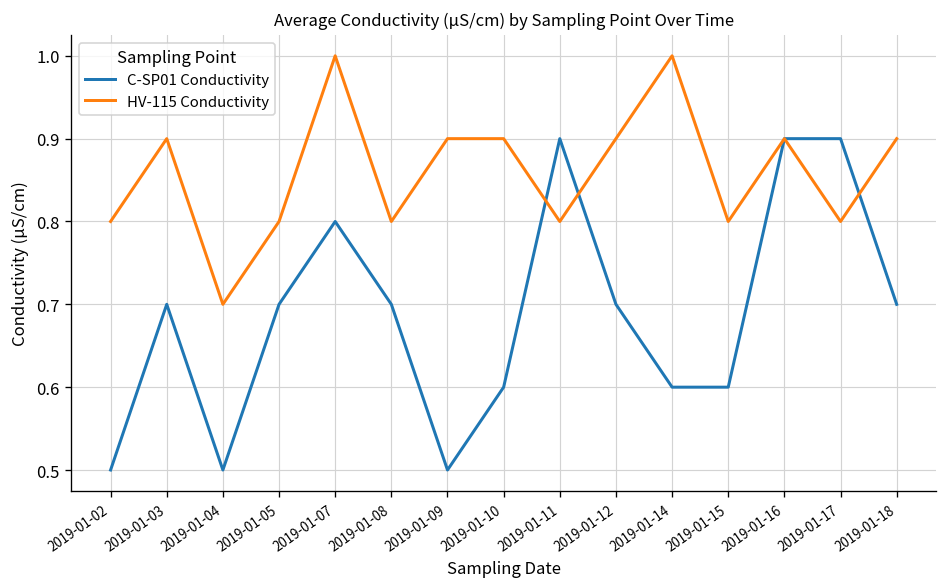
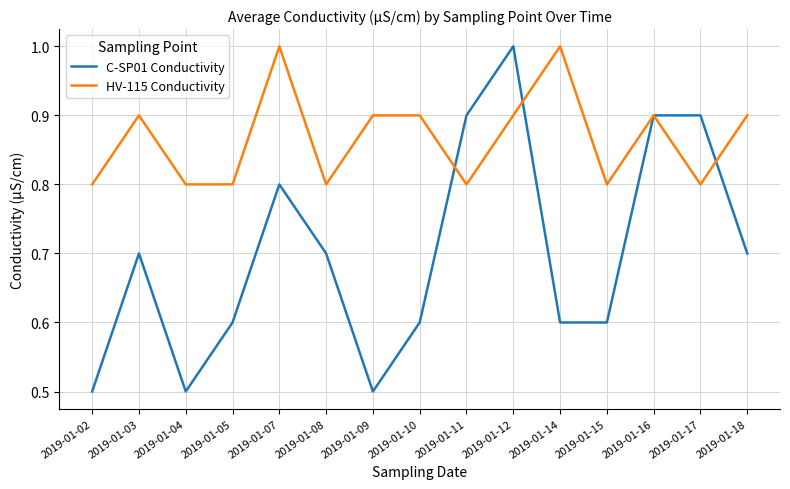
  {
    "C-SP01 Conductivity": {
      "2019-01-02": 0.5,
      "2019-01-03": 0.7,
      "2019-01-04": 0.5,
-     "2019-01-05": 0.7,
+     "2019-01-05": 0.6,
      "2019-01-07": 0.8,
      "2019-01-08": 0.7,
      "2019-01-09": 0.5,
      "2019-01-10": 0.6,
      "2019-01-11": 0.9,
-     "2019-01-12": 0.7,
+     "2019-01-12": 1.0,
      "2019-01-14": 0.6,
      "2019-01-15": 0.6,
      "2019-01-17": 0.9,
      "2019-01-18": 0.7
    },
    "HV-115 Conductivity": {
      "2019-01-02": 0.8,
      "2019-01-03": 0.9,
-     "2019-01-04": 0.7,
+     "2019-01-04": 0.8,
      "2019-01-05": 0.8,
      "2019-01-07": 1.0,
      "2019-01-08": 0.8,
      "2019-01-09": 0.9,
      "2019-01-10": 0.9,
      "2019-01-11": 0.8,
      "2019-01-12": 0.9,
      "2019-01-14": 1.0,
      "2019-01-15": 0.8,
      "2019-01-17": 0.8,
      "2019-01-18": 0.9
    }
  }
